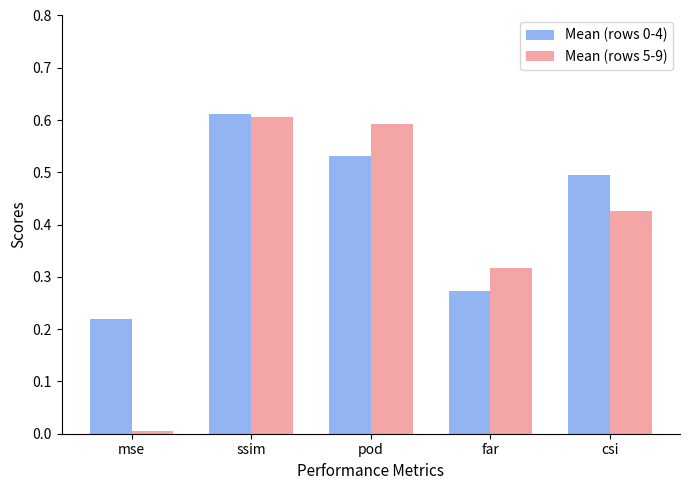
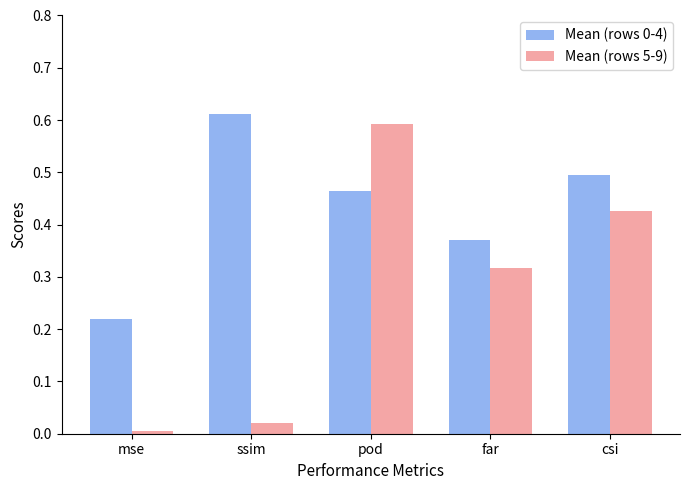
  {
    "Mean (rows 0-4)": {
      "mse": 0.22,
      "ssim": 0.61,
-     "pod": 0.53,
-     "far": 0.27,
+     "pod": 0.46,
+     "far": 0.37,
      "csi": 0.50
    },
    "Mean (rows 5-9)": {
      "mse": 0.01,
-     "ssim": 0.61,
+     "ssim": 0.02,
      "pod": 0.59,
      "far": 0.32,
      "csi": 0.43
    }
  }
